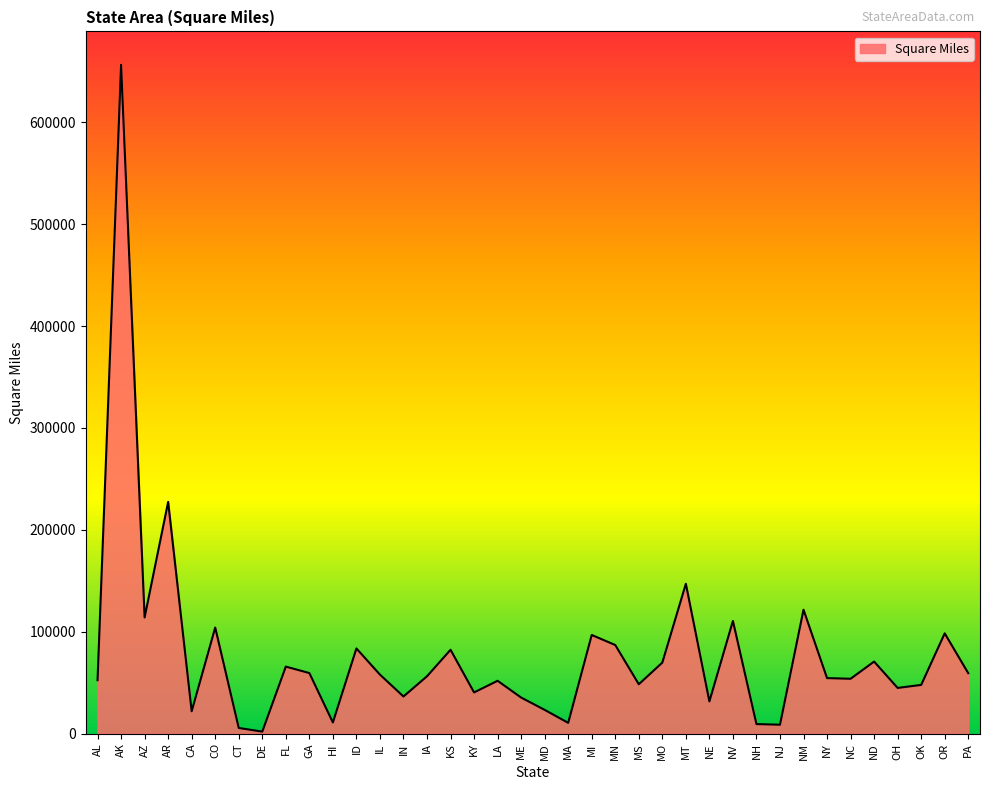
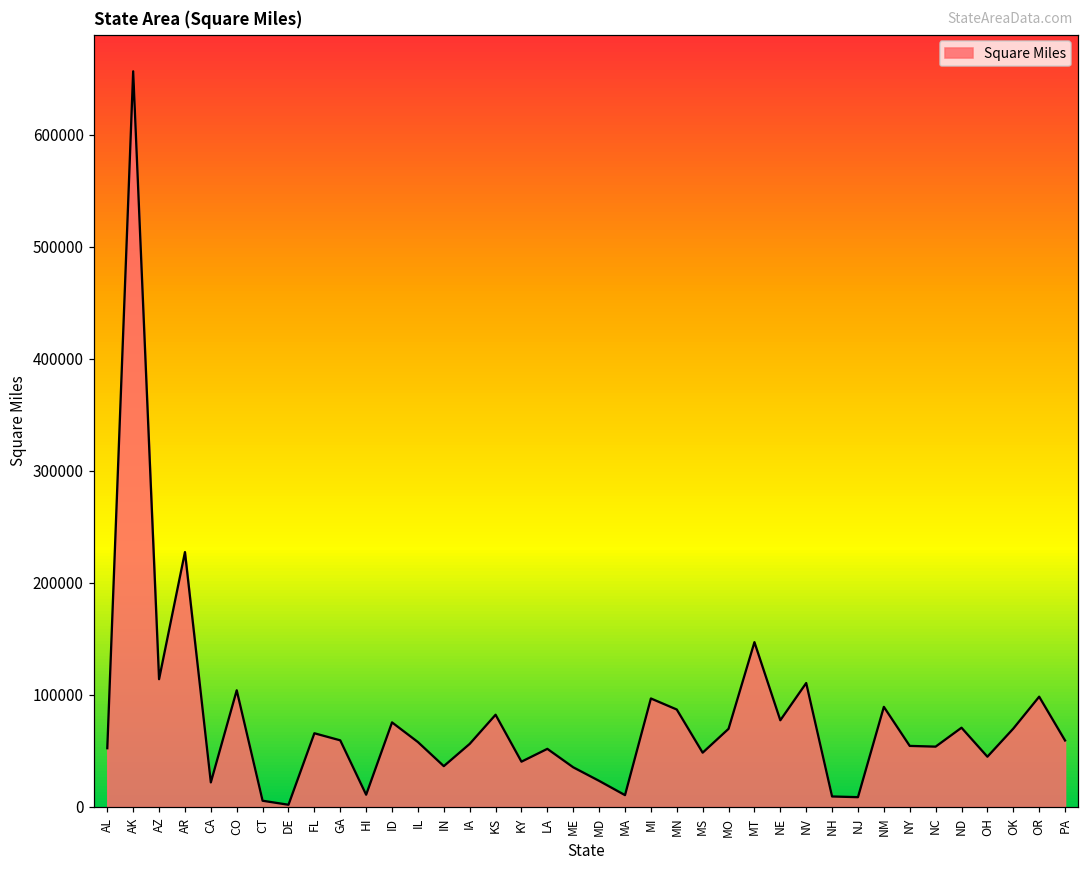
  {
    "AL": 52000,
    "AK": 656000,
    "AZ": 114000,
    "AR": 227000,
    "CA": 22000,
    "CO": 104000,
    "CT": 6000,
    "DE": 2000,
    "FL": 66000,
    "GA": 59000,
    "HI": 11000,
-   "ID": 84000,
+   "ID": 75000,
    "IL": 58000,
    "IN": 36000,
    "IA": 56000,
    "KS": 82000,
    "KY": 40000,
    "LA": 52000,
    "ME": 35000,
    "MD": 23000,
    "MA": 11000,
    "MI": 97000,
    "MN": 87000,
    "MS": 48000,
    "MO": 70000,
    "MT": 147000,
-   "NE": 32000,
+   "NE": 77000,
    "NV": 111000,
    "NH": 9000,
    "NJ": 9000,
-   "NM": 122000,
+   "NM": 89000,
    "NY": 54000,
    "NC": 54000,
    "ND": 71000,
    "OH": 45000,
-   "OK": 48000,
+   "OK": 70000,
    "OR": 98000,
    "PA": 59000
  }
